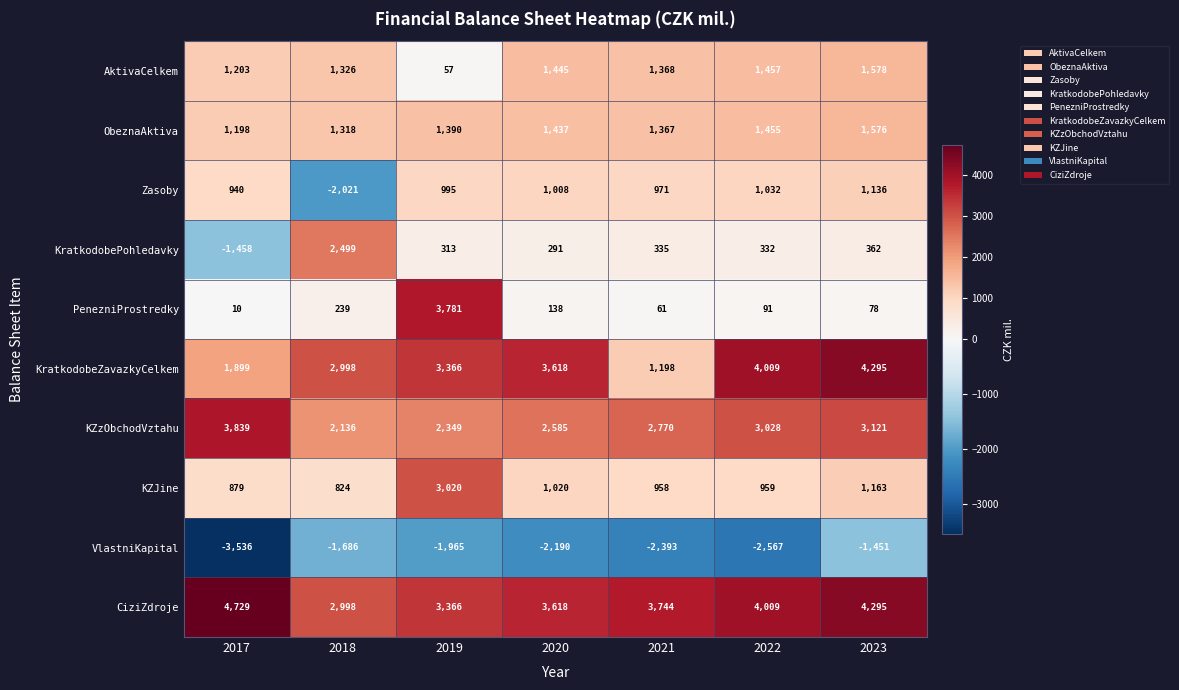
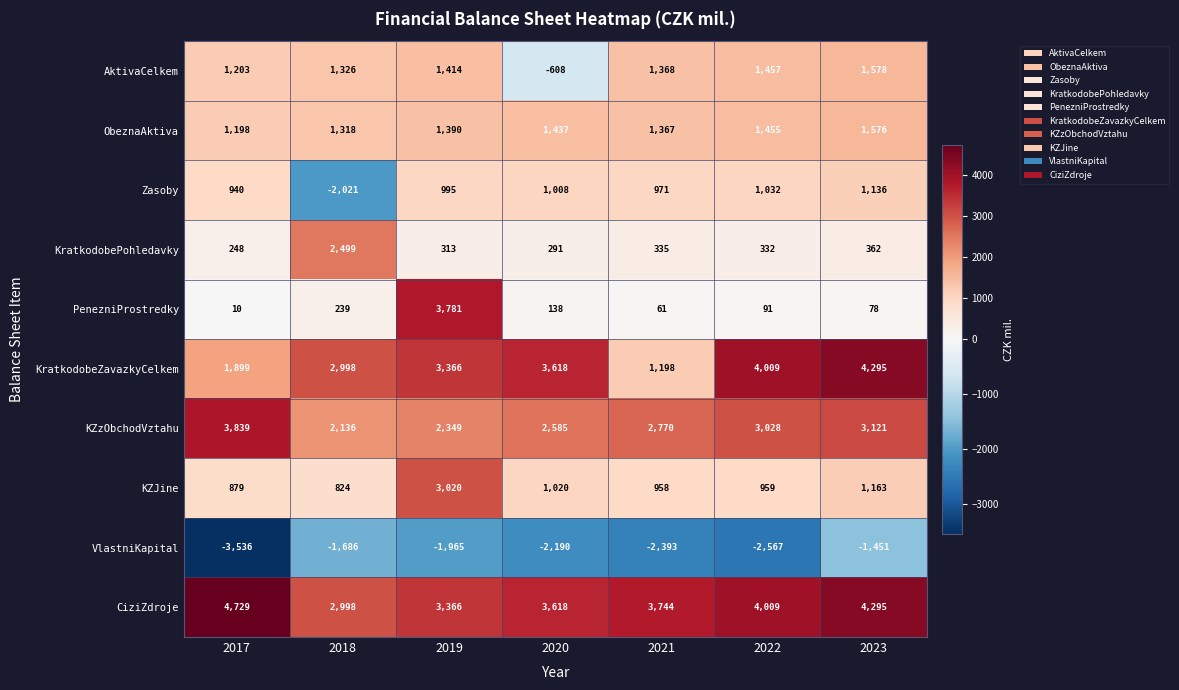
  {
    "AktivaCelkem": {
      "2017": "1,203",
      "2018": "1,326",
-     "2019": "57",
-     "2020": "1,445",
+     "2019": "1,414",
+     "2020": "-608",
      "2021": "1,368",
      "2022": "1,457",
      "2023": "1,578"
    },
    "ObeznaAktiva": {
      "2017": "1,198",
      "2018": "1,318",
      "2019": "1,390",
      "2020": "1,437",
      "2021": "1,367",
      "2022": "1,455",
      "2023": "1,576"
    },
    "Zasoby": {
      "2017": "940",
      "2018": "-2,021",
      "2019": "995",
      "2020": "1,008",
      "2021": "971",
      "2022": "1,032",
      "2023": "1,136"
    },
    "KratkodobePohledavky": {
-     "2017": "-1,458",
+     "2017": "248",
      "2018": "2,499",
      "2019": "313",
      "2020": "291",
      "2021": "335",
      "2022": "332",
      "2023": "362"
    },
    "PenezniProstredky": {
      "2017": "10",
      "2018": "239",
      "2019": "3,781",
      "2020": "138",
      "2021": "61",
      "2022": "91",
      "2023": "78"
    },
    "KratkodobeZavazkyCelkem": {
      "2017": "1,899",
      "2018": "2,998",
      "2019": "3,366",
      "2020": "3,618",
      "2021": "1,198",
      "2022": "4,009",
      "2023": "4,295"
    },
    "KZzObchodVztahu": {
      "2017": "3,839",
      "2018": "2,136",
      "2019": "2,349",
      "2020": "2,585",
      "2021": "2,770",
      "2022": "3,028",
      "2023": "3,121"
    },
    "KZJine": {
      "2017": "879",
      "2018": "824",
      "2019": "3,020",
      "2020": "1,020",
      "2021": "958",
      "2022": "959",
      "2023": "1,163"
    },
    "VlastniKapital": {
      "2017": "-3,536",
      "2018": "-1,686",
      "2019": "-1,965",
      "2020": "-2,190",
      "2021": "-2,393",
      "2022": "-2,567",
      "2023": "-1,451"
    },
    "CiziZdroje": {
      "2017": "4,729",
      "2018": "2,998",
      "2019": "3,366",
      "2020": "3,618",
      "2021": "3,744",
      "2022": "4,009",
      "2023": "4,295"
    }
  }
